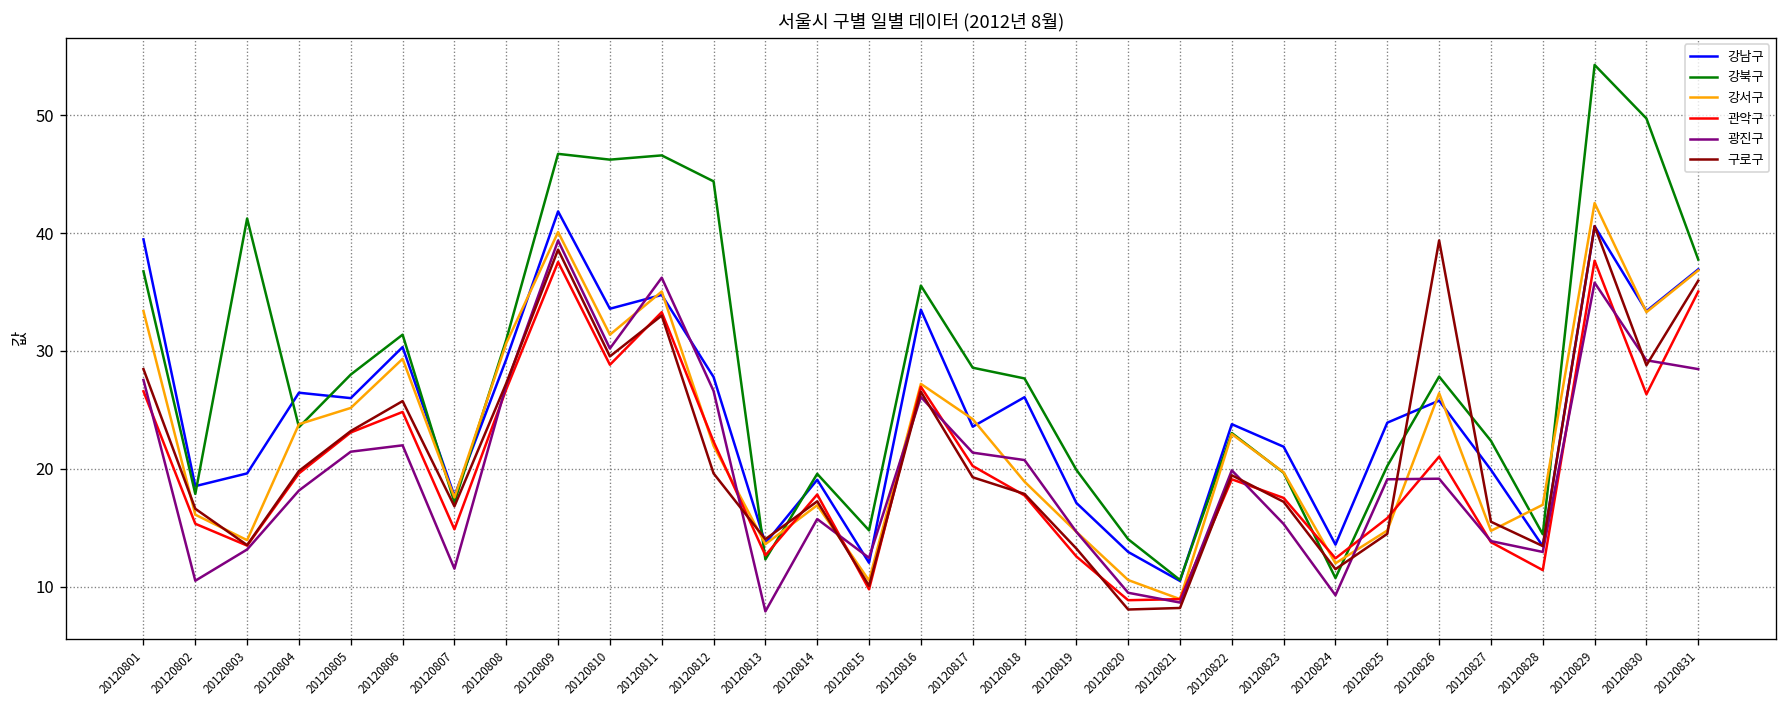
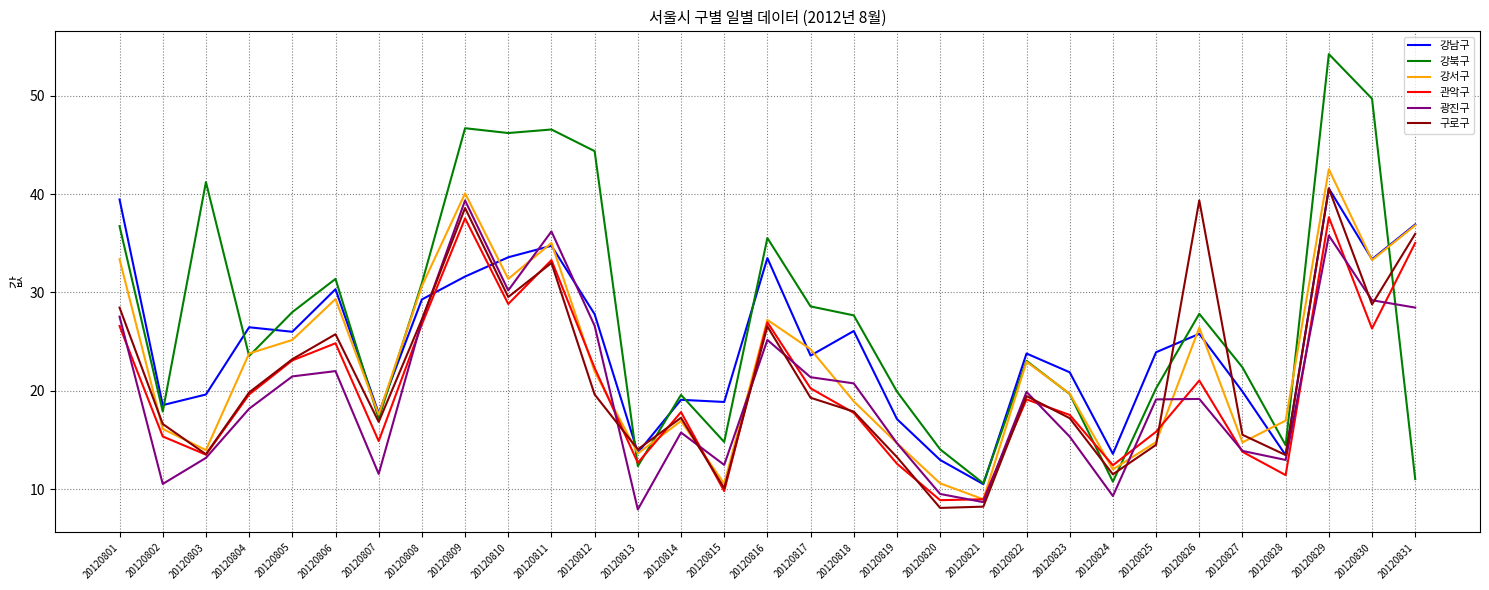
  {
    "강남구": {
      "20120801": 39,
      "20120802": 19,
      "20120803": 20,
      "20120804": 26,
      "20120805": 26,
      "20120806": 30,
      "20120808": 29,
-     "20120809": 42,
+     "20120809": 32,
      "20120810": 34,
      "20120811": 35,
      "20120812": 28,
      "20120814": 19,
-     "20120815": 12,
+     "20120815": 19,
      "20120816": 34,
      "20120817": 24,
      "20120818": 26,
      "20120819": 17,
      "20120820": 13,
      "20120822": 24,
      "20120823": 22,
      "20120824": 14,
      "20120825": 24,
      "20120826": 26,
      "20120827": 20
    },
    "강북구": {
      "20120801": 37,
      "20120802": 18,
      "20120803": 41,
      "20120805": 28,
      "20120806": 31,
      "20120807": 17,
      "20120808": 31,
      "20120809": 47,
      "20120810": 46,
      "20120811": 47,
      "20120812": 44,
      "20120813": 12,
      "20120814": 20,
      "20120815": 15,
      "20120816": 36,
      "20120817": 29,
      "20120818": 28,
      "20120819": 20,
      "20120820": 14,
      "20120824": 11,
      "20120825": 20,
      "20120826": 28,
      "20120827": 22,
      "20120828": 14,
      "20120829": 54,
      "20120830": 50,
-     "20120831": 38
+     "20120831": 11
    },
    "강서구": {
      "20120801": 33,
      "20120802": 16,
      "20120803": 14,
      "20120805": 25,
      "20120806": 29,
      "20120808": 31,
      "20120809": 40,
      "20120810": 31,
      "20120811": 35,
      "20120812": 22,
      "20120814": 17,
      "20120815": 11,
      "20120817": 24,
      "20120818": 19,
      "20120820": 11,
      "20120824": 12,
      "20120825": 15,
      "20120826": 26,
      "20120827": 15,
      "20120828": 17,
      "20120829": 43
    },
    "관악구": {
      "20120801": 27,
      "20120802": 15,
      "20120806": 25,
      "20120807": 15,
      "20120808": 27,
      "20120809": 38,
      "20120810": 29,
      "20120811": 33,
      "20120812": 22,
      "20120813": 13,
      "20120814": 18,
      "20120815": 10,
      "20120817": 20,
      "20120819": 13,
      "20120820": 9,
      "20120822": 19,
      "20120823": 18,
      "20120824": 12,
      "20120825": 16,
      "20120826": 21,
      "20120828": 11,
      "20120829": 38,
      "20120830": 26,
      "20120831": 35
    },
    "광진구": {
      "20120801": 28,
      "20120802": 11,
      "20120803": 13,
      "20120804": 18,
      "20120805": 21,
      "20120806": 22,
      "20120807": 12,
      "20120809": 39,
      "20120810": 30,
      "20120811": 36,
      "20120812": 27,
      "20120813": 8,
      "20120814": 16,
      "20120815": 12,
-     "20120816": 26,
+     "20120816": 25,
      "20120817": 21,
      "20120818": 21,
      "20120820": 10,
      "20120821": 9,
      "20120822": 20,
      "20120823": 15,
      "20120824": 9,
      "20120825": 19,
      "20120826": 19,
      "20120828": 13,
      "20120829": 36,
      "20120830": 29,
      "20120831": 28
    },
    "구로구": {
      "20120801": 28,
      "20120802": 17,
      "20120806": 26,
      "20120807": 17,
      "20120809": 39,
      "20120810": 30,
      "20120811": 33,
      "20120812": 20,
      "20120813": 14,
      "20120814": 17,
      "20120815": 10,
      "20120816": 27,
      "20120817": 19,
      "20120819": 13,
      "20120820": 8,
      "20120821": 8,
      "20120822": 19,
      "20120823": 17,
      "20120824": 12,
      "20120825": 15,
      "20120826": 39,
      "20120827": 16,
      "20120830": 29,
      "20120831": 36
    }
  }
